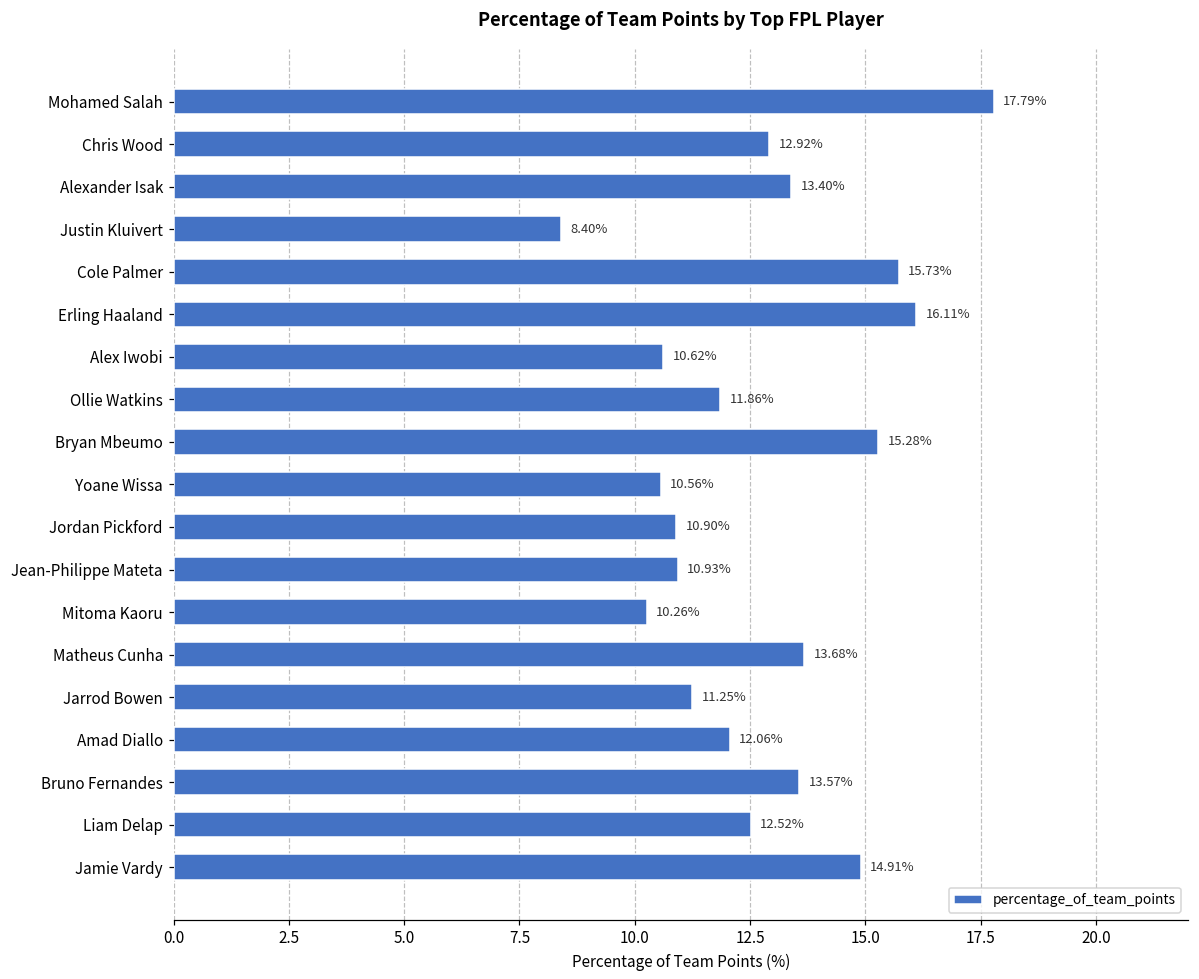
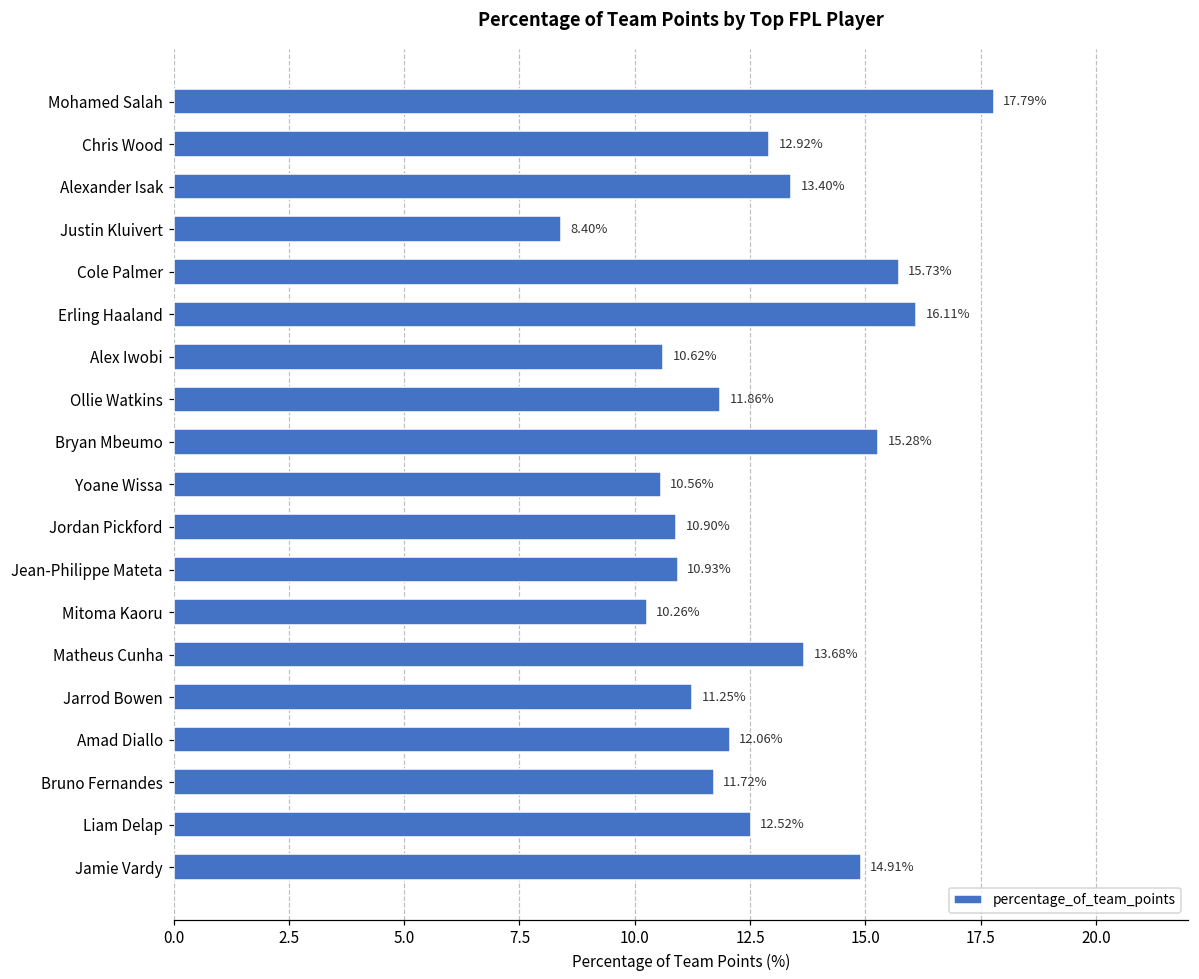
  {
    "Mohamed Salah": "17.79%",
    "Chris Wood": "12.92%",
    "Alexander Isak": "13.40%",
    "Justin Kluivert": "8.40%",
    "Cole Palmer": "15.73%",
    "Erling Haaland": "16.11%",
    "Alex Iwobi": "10.62%",
    "Ollie Watkins": "11.86%",
    "Bryan Mbeumo": "15.28%",
    "Yoane Wissa": "10.56%",
    "Jordan Pickford": "10.90%",
    "Jean-Philippe Mateta": "10.93%",
    "Mitoma Kaoru": "10.26%",
    "Matheus Cunha": "13.68%",
    "Jarrod Bowen": "11.25%",
    "Amad Diallo": "12.06%",
-   "Bruno Fernandes": "13.57%",
+   "Bruno Fernandes": "11.72%",
    "Liam Delap": "12.52%",
    "Jamie Vardy": "14.91%"
  }
